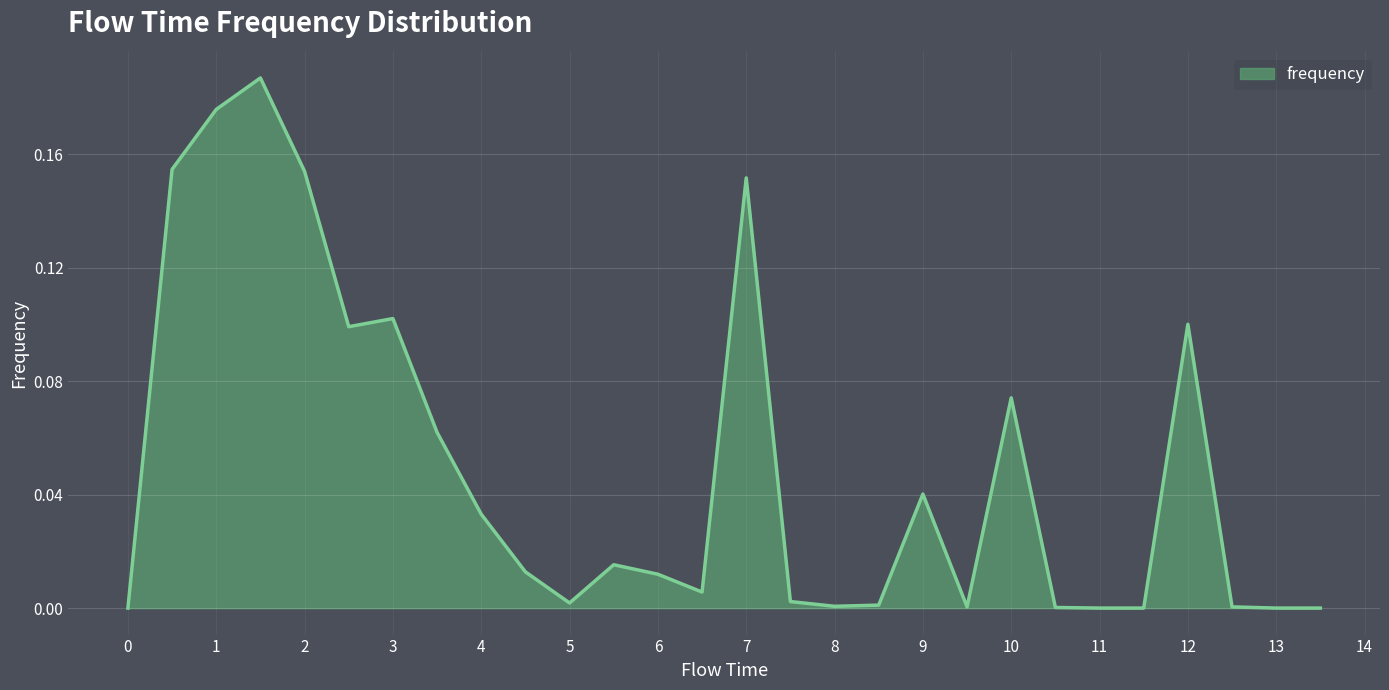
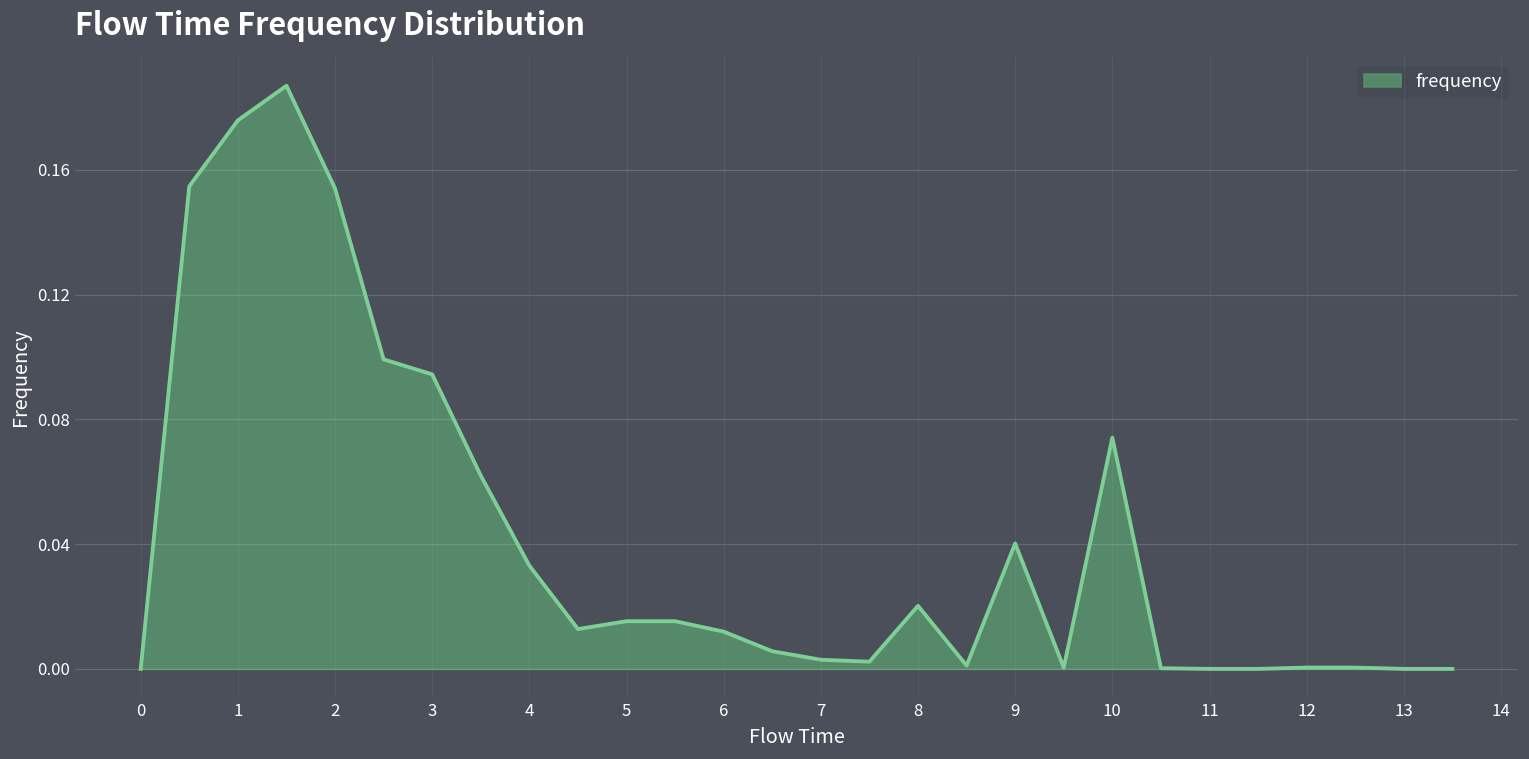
  {
    "0": 0.000,
    "1": 0.176,
    "2": 0.154,
-   "3": 0.102,
+   "3": 0.094,
    "4": 0.033,
-   "5": 0.002,
+   "5": 0.015,
    "6": 0.012,
-   "7": 0.152,
-   "8": 0.001,
+   "7": 0.003,
+   "8": 0.020,
    "9": 0.040,
    "10": 0.074,
    "11": 0.000,
-   "12": 0.100,
+   "12": 0.000,
    "13": 0.000
  }
